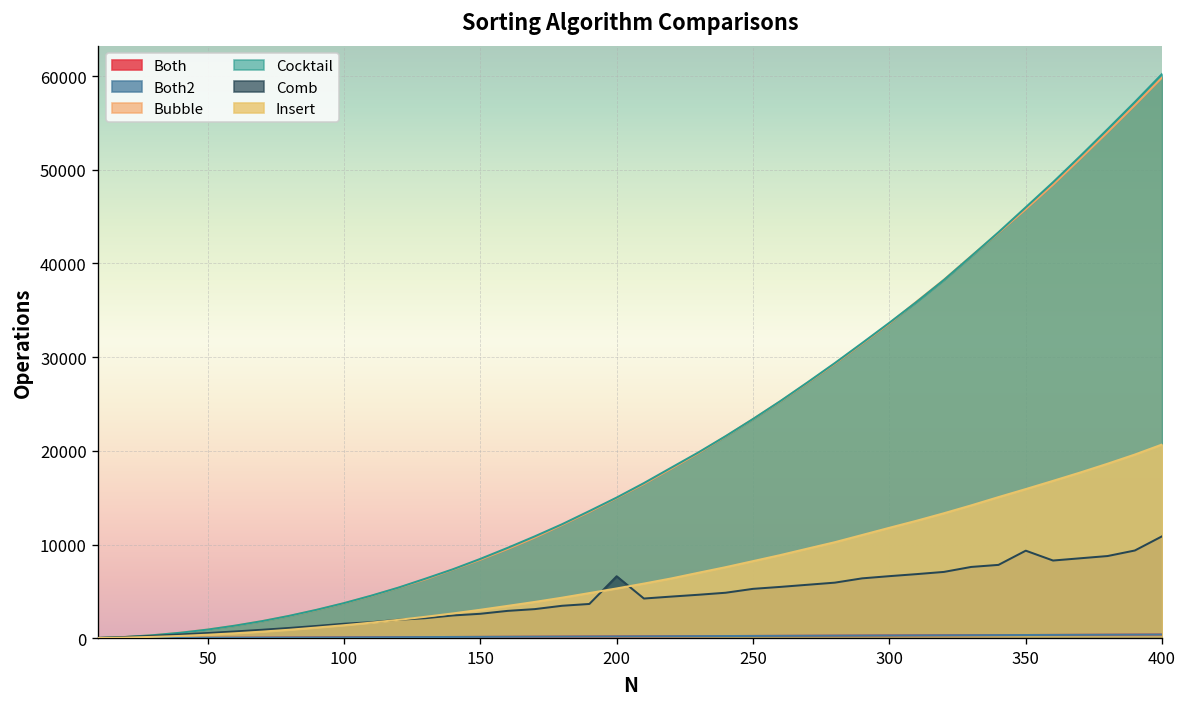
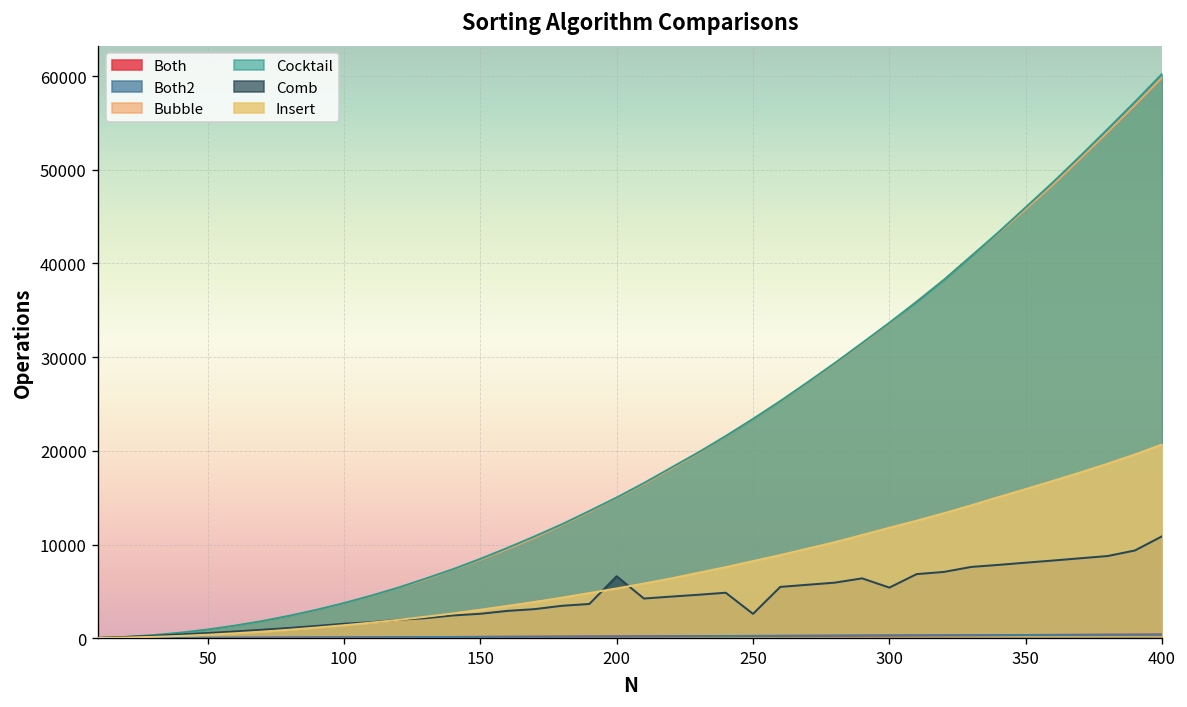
  {
    "Comb": {
      "150": 3000,
      "200": 7000,
-     "250": 5000,
-     "300": 7000,
-     "350": 9000,
+     "250": 3000,
+     "300": 5000,
+     "350": 8000,
      "400": 11000
    }
  }
